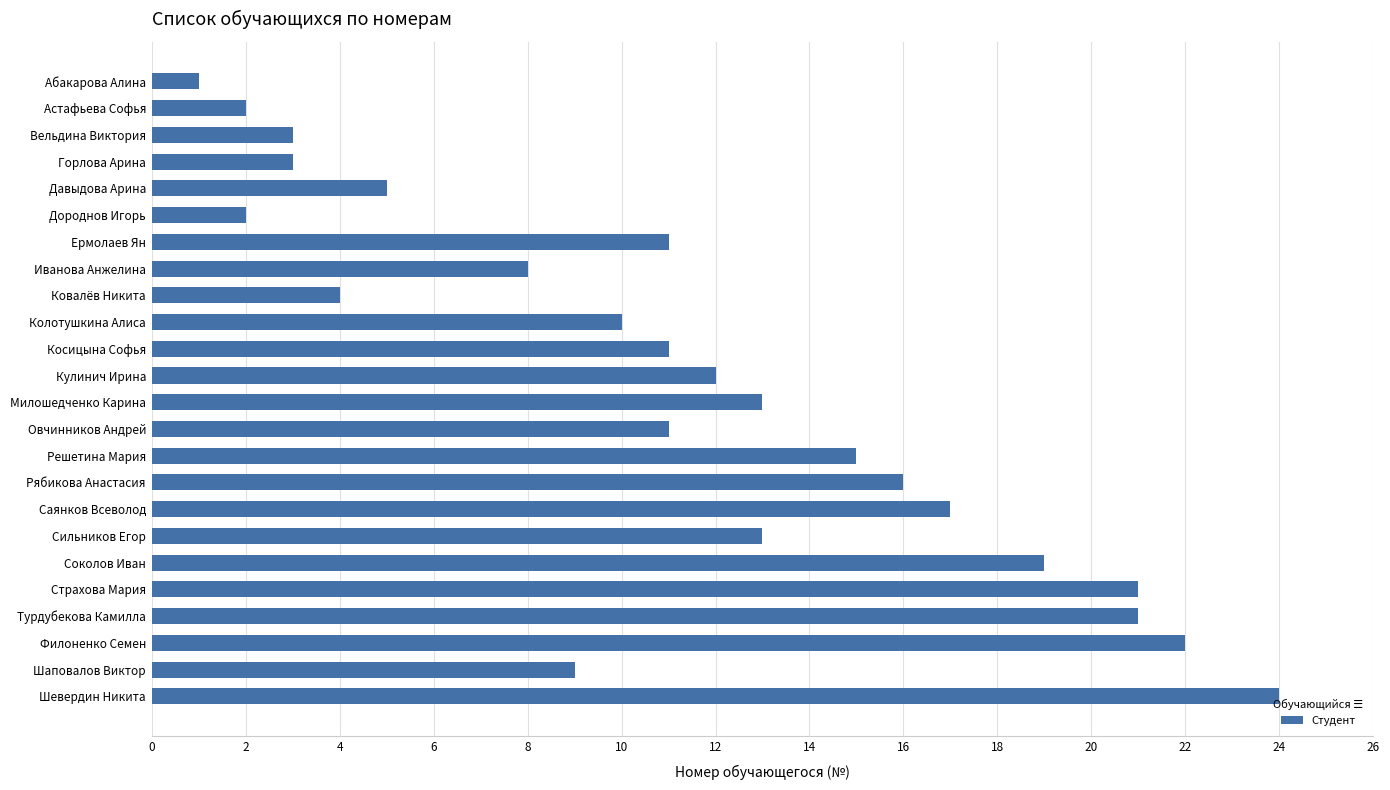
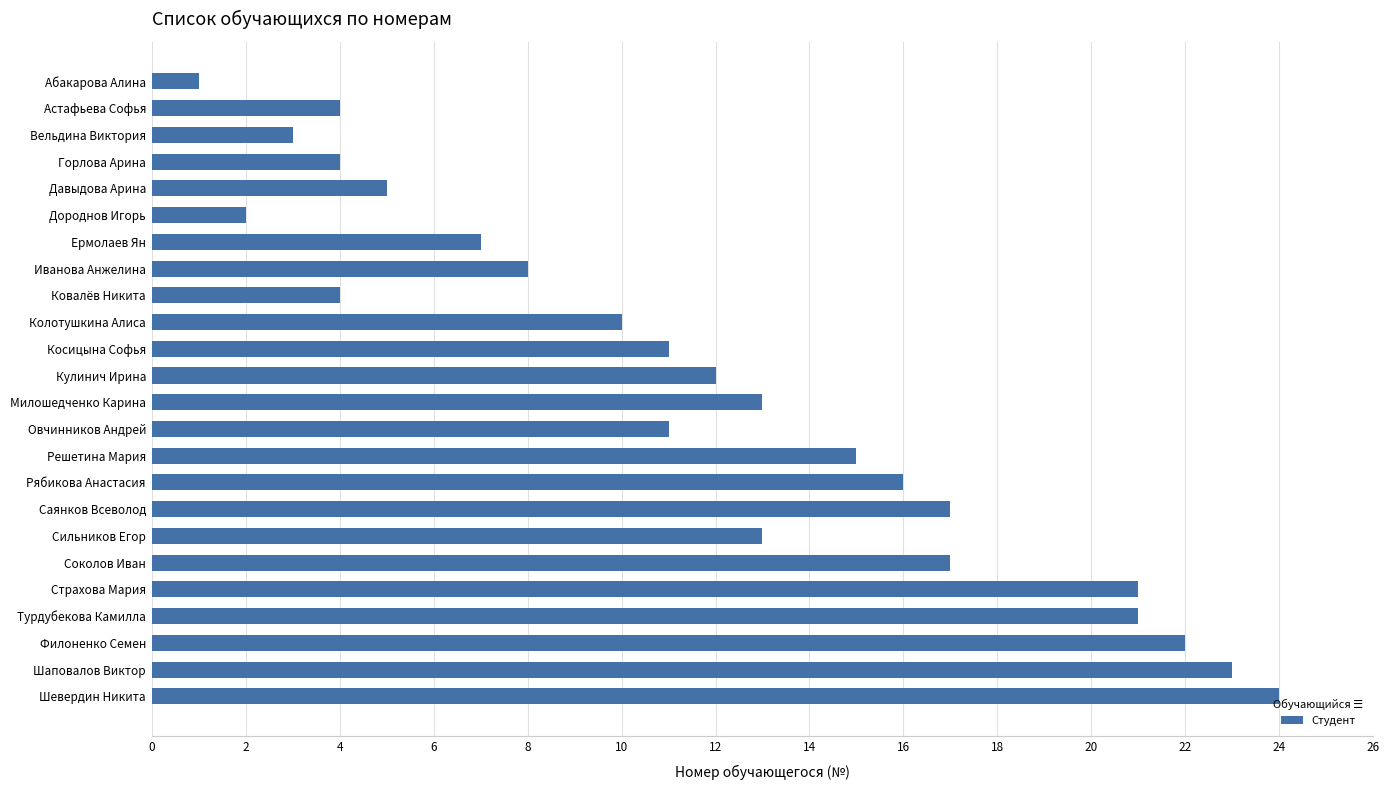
  {
    "Абакарова Алина": 1,
-   "Астафьева Софья": 2,
+   "Астафьева Софья": 4,
    "Вельдина Виктория": 3,
-   "Горлова Арина": 3,
+   "Горлова Арина": 4,
    "Давыдова Арина": 5,
    "Дороднов Игорь": 2,
-   "Ермолаев Ян": 11,
+   "Ермолаев Ян": 7,
    "Иванова Анжелина": 8,
    "Ковалёв Никита": 4,
    "Колотушкина Алиса": 10,
    "Косицына Софья": 11,
    "Кулинич Ирина": 12,
    "Милошедченко Карина": 13,
    "Овчинников Андрей": 11,
    "Решетина Мария": 15,
    "Рябикова Анастасия": 16,
    "Саянков Всеволод": 17,
    "Сильников Егор": 13,
-   "Соколов Иван": 19,
+   "Соколов Иван": 17,
    "Страхова Мария": 21,
    "Турдубекова Камилла": 21,
    "Филоненко Семен": 22,
-   "Шаповалов Виктор": 9,
+   "Шаповалов Виктор": 23,
    "Шевердин Никита": 24
  }
